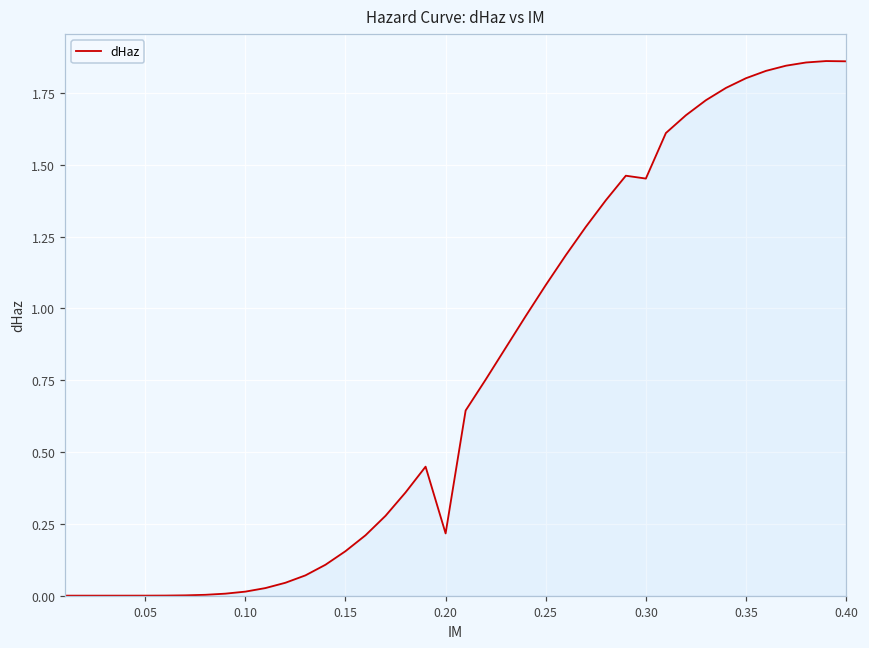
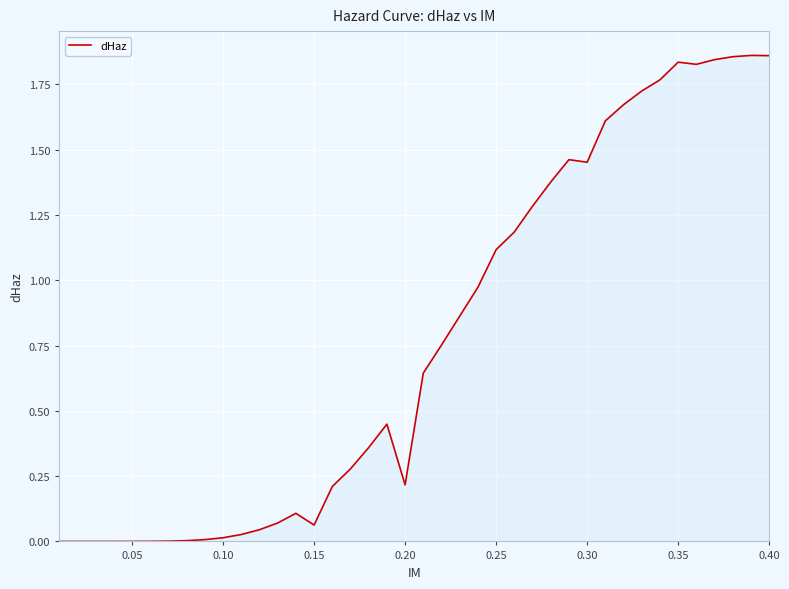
  {
    "0.05": 0.00,
    "0.10": 0.01,
-   "0.15": 0.15,
+   "0.15": 0.06,
    "0.20": 0.22,
-   "0.25": 1.08,
+   "0.25": 1.12,
    "0.30": 1.45,
-   "0.35": 1.80,
+   "0.35": 1.84,
    "0.40": 1.86
  }
